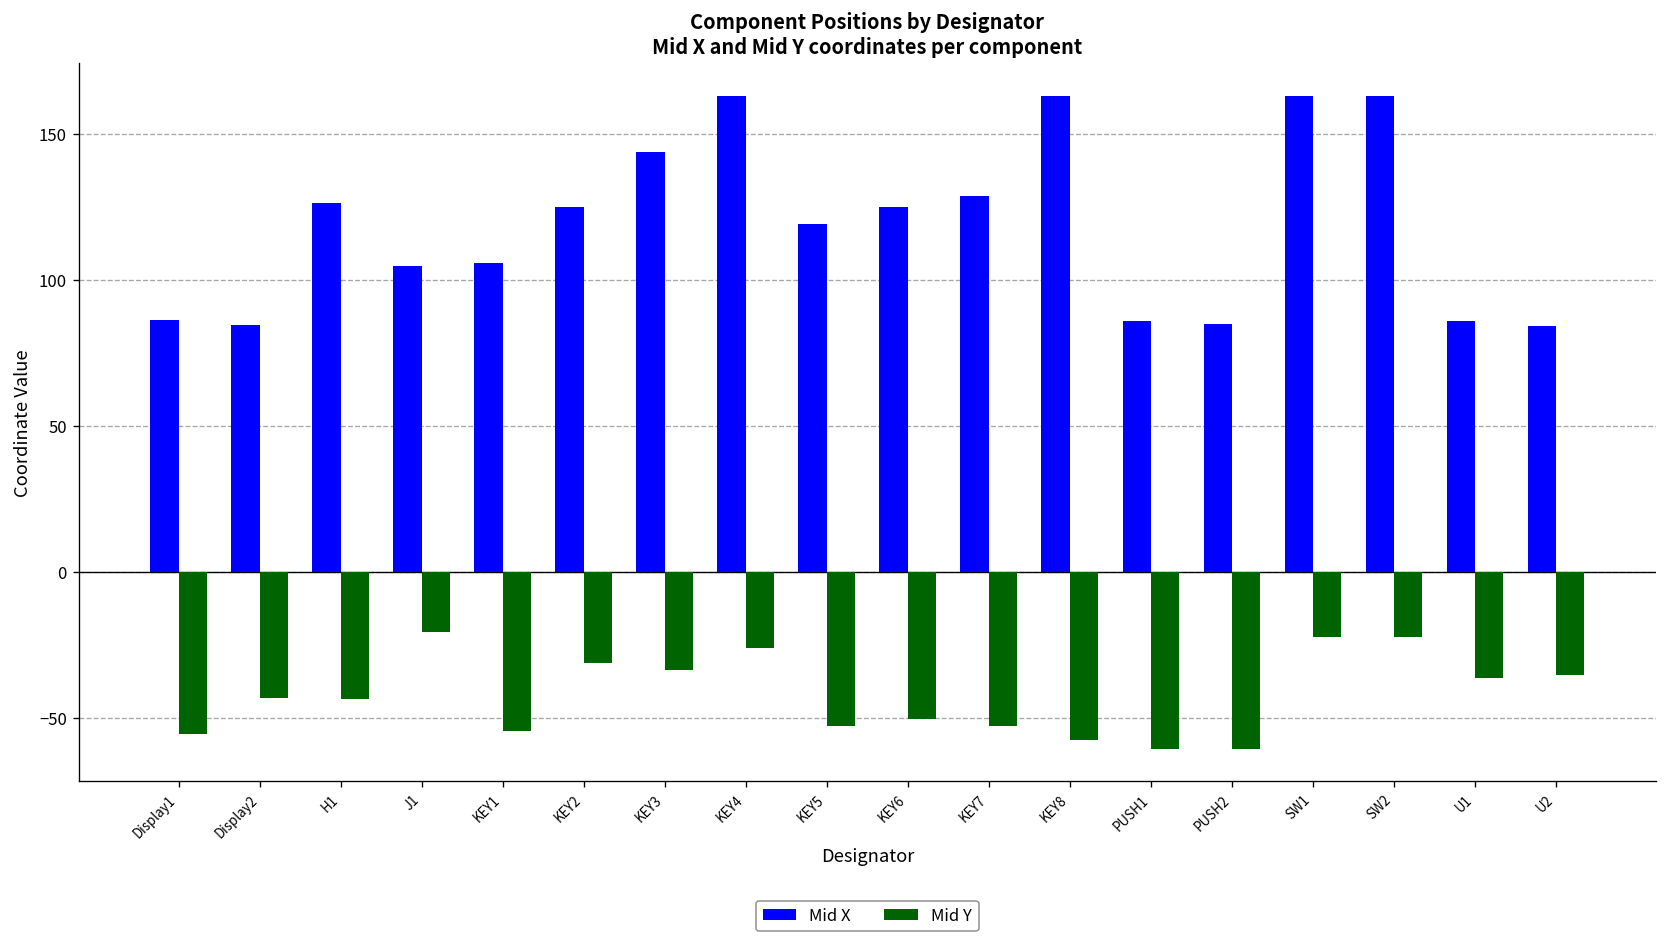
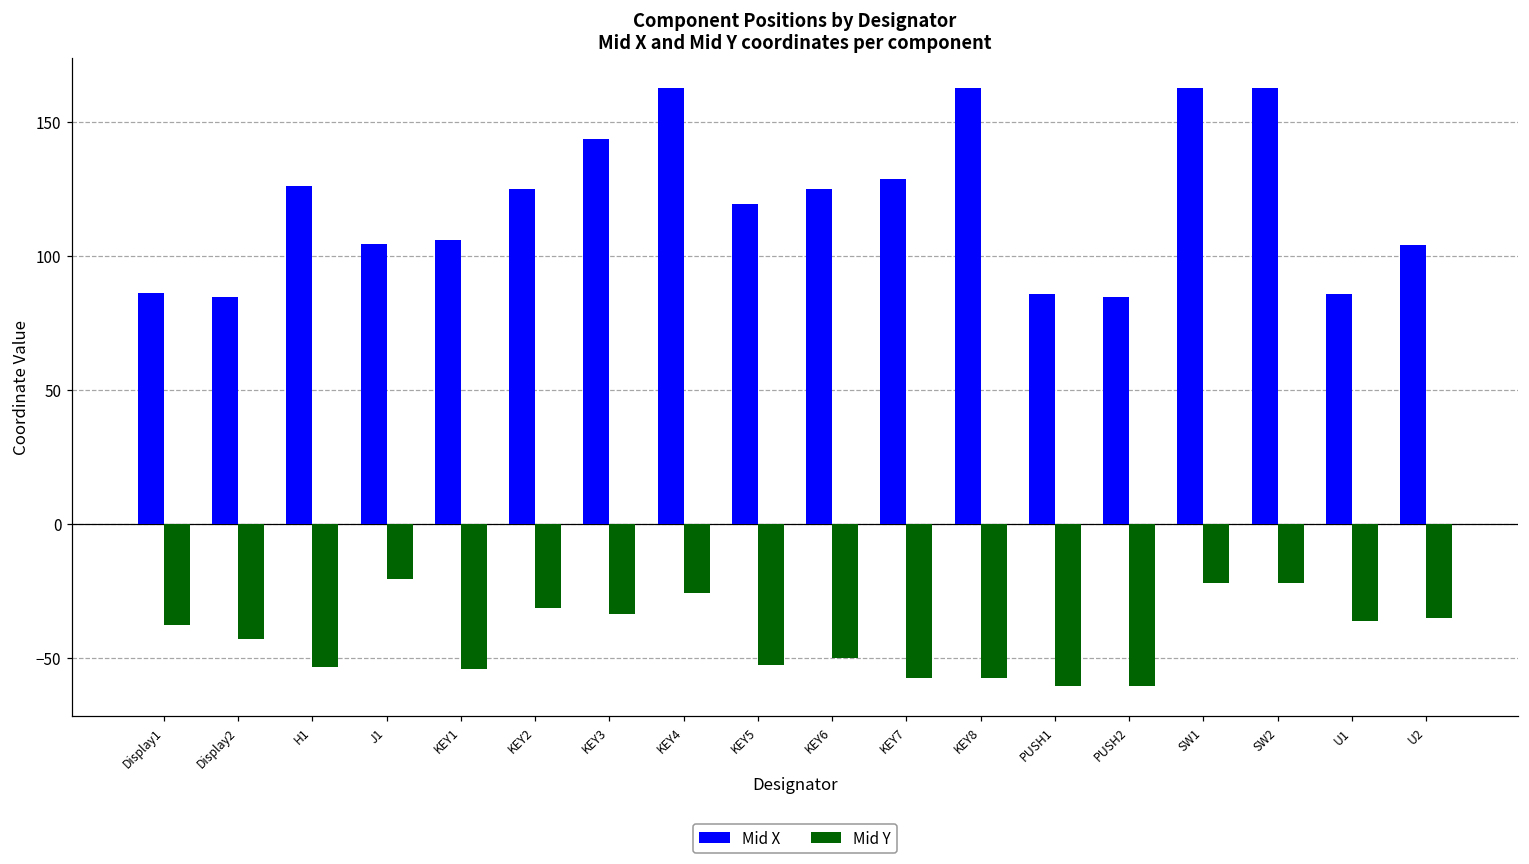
  {
    "Mid X": {
      "Display1": 86,
      "Display2": 85,
      "H1": 126,
      "J1": 105,
      "KEY1": 106,
      "KEY2": 125,
      "KEY3": 144,
      "KEY4": 163,
      "KEY5": 119,
      "KEY6": 125,
      "KEY7": 129,
      "KEY8": 163,
      "PUSH1": 86,
      "PUSH2": 85,
      "SW1": 163,
      "SW2": 163,
      "U1": 86,
-     "U2": 84
+     "U2": 104
    },
    "Mid Y": {
-     "Display1": -56,
+     "Display1": -38,
      "Display2": -43,
-     "H1": -44,
+     "H1": -53,
      "J1": -21,
      "KEY1": -54,
      "KEY2": -31,
      "KEY3": -34,
      "KEY4": -26,
      "KEY5": -53,
      "KEY6": -50,
-     "KEY7": -53,
+     "KEY7": -57,
      "KEY8": -57,
      "PUSH1": -60,
      "PUSH2": -60,
      "SW1": -22,
      "SW2": -22,
      "U1": -36,
      "U2": -35
    }
  }
